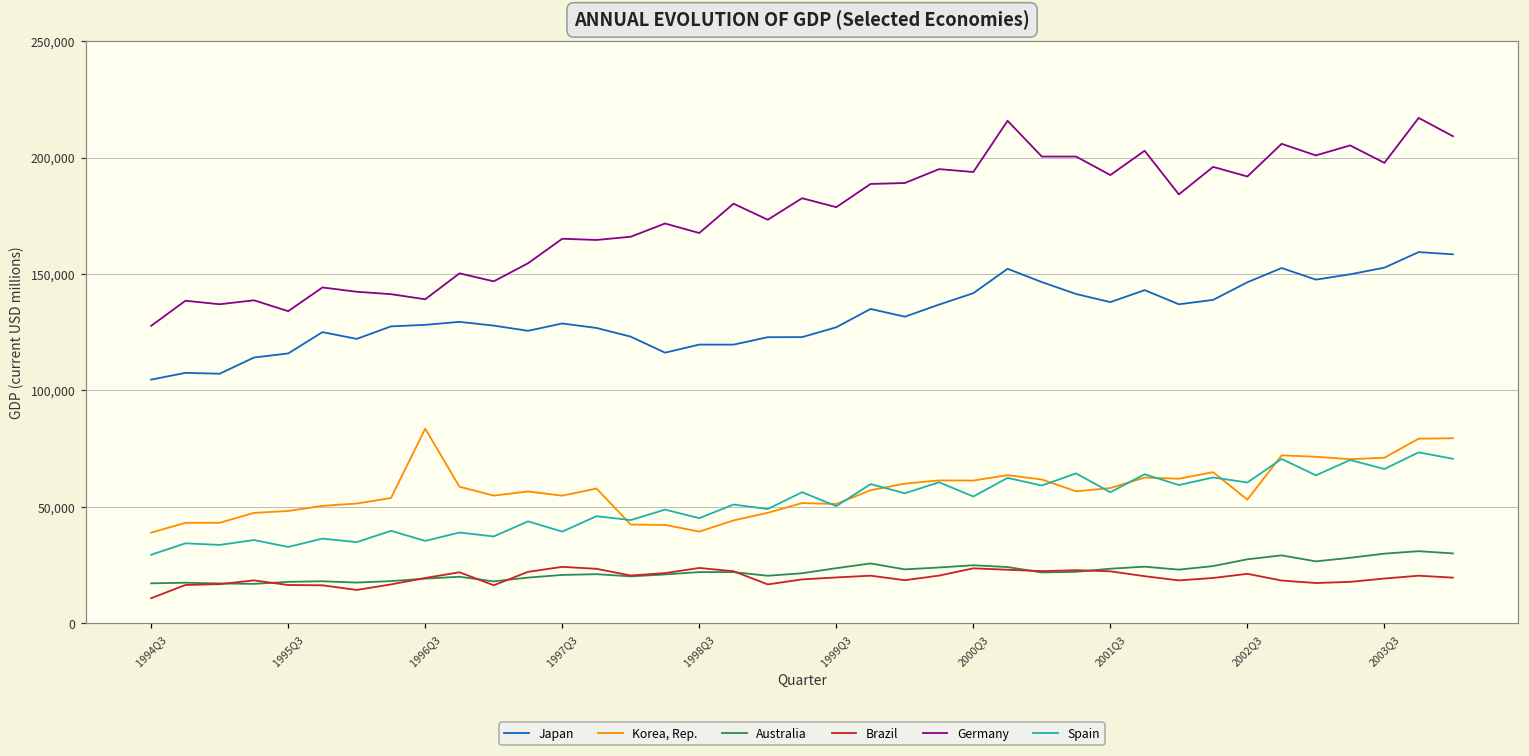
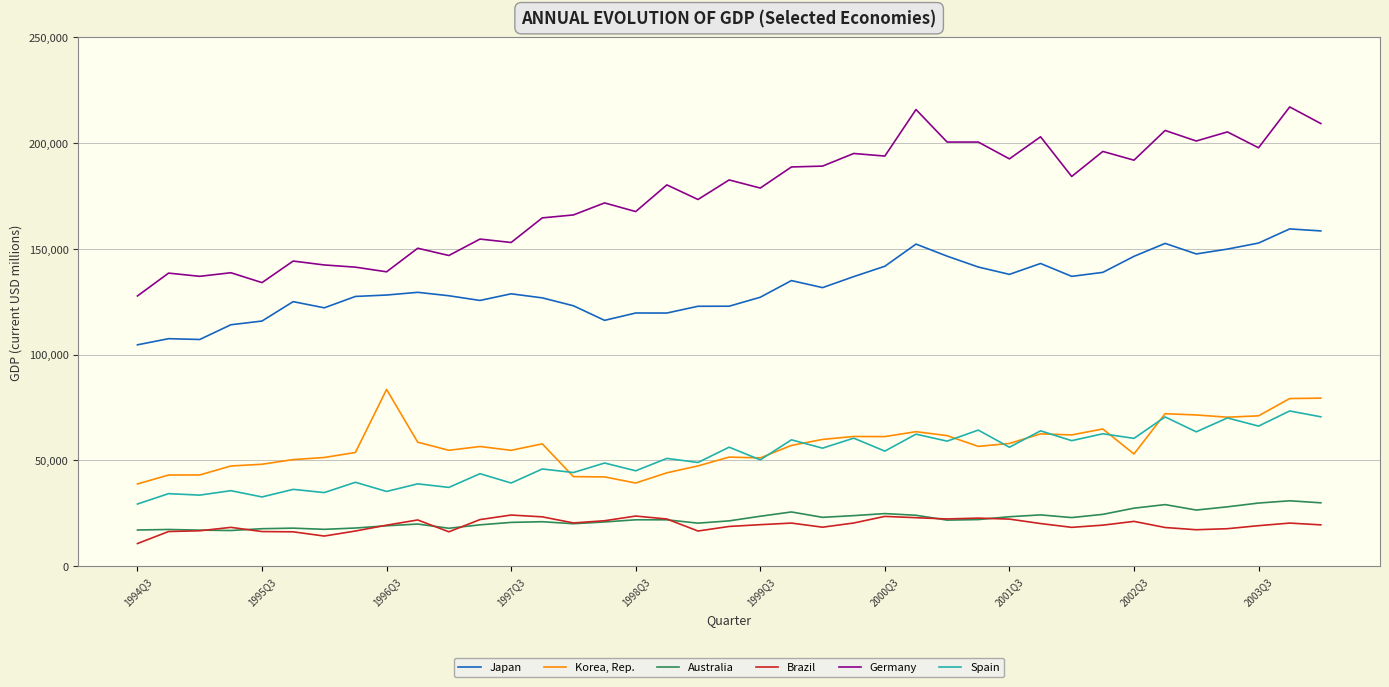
  {
    "Japan": {
      "1994Q3": "105,000",
      "1995Q3": "116,000",
      "1996Q3": "128,000",
      "1997Q3": "129,000",
      "1998Q3": "120,000",
      "1999Q3": "127,000",
      "2000Q3": "142,000",
      "2001Q3": "138,000",
      "2002Q3": "146,000",
      "2003Q3": "153,000"
    },
    "Korea, Rep.": {
      "1994Q3": "39,000",
      "1995Q3": "48,000",
      "1996Q3": "84,000",
      "1997Q3": "55,000",
      "1998Q3": "39,000",
      "2000Q3": "61,000",
      "2001Q3": "58,000",
      "2002Q3": "53,000",
      "2003Q3": "71,000"
    },
    "Australia": {
      "1994Q3": "17,000",
      "1995Q3": "18,000",
      "1997Q3": "21,000",
      "1998Q3": "22,000",
      "1999Q3": "24,000",
      "2000Q3": "25,000",
      "2002Q3": "27,000",
      "2003Q3": "30,000"
    },
    "Brazil": {
      "1994Q3": "11,000",
      "1995Q3": "16,000",
      "1997Q3": "24,000",
      "1998Q3": "24,000",
      "1999Q3": "20,000",
      "2000Q3": "24,000",
      "2002Q3": "21,000",
      "2003Q3": "19,000"
    },
    "Germany": {
      "1994Q3": "128,000",
      "1995Q3": "134,000",
      "1996Q3": "139,000",
-     "1997Q3": "165,000",
+     "1997Q3": "153,000",
      "1998Q3": "168,000",
      "1999Q3": "179,000",
      "2000Q3": "194,000",
      "2001Q3": "192,000",
      "2002Q3": "192,000",
      "2003Q3": "198,000"
    },
    "Spain": {
      "1994Q3": "29,000",
      "1995Q3": "33,000",
      "1996Q3": "35,000",
      "1997Q3": "39,000",
      "1998Q3": "45,000",
      "2000Q3": "54,000",
      "2001Q3": "56,000",
      "2002Q3": "60,000",
      "2003Q3": "66,000"
    }
  }
